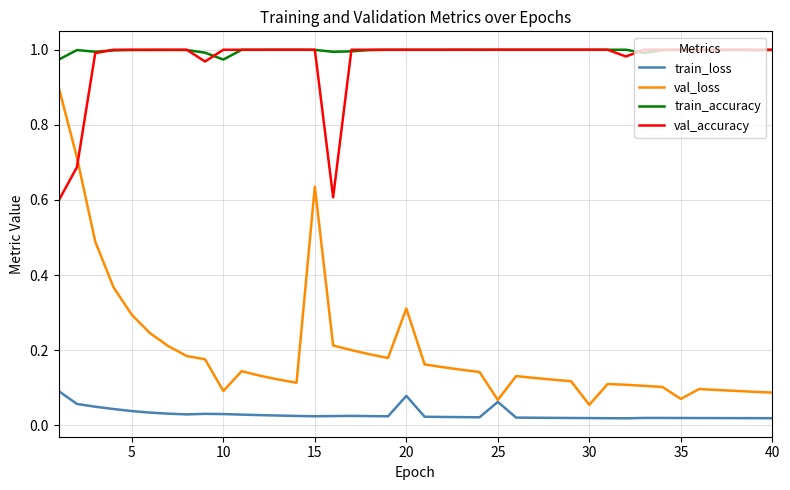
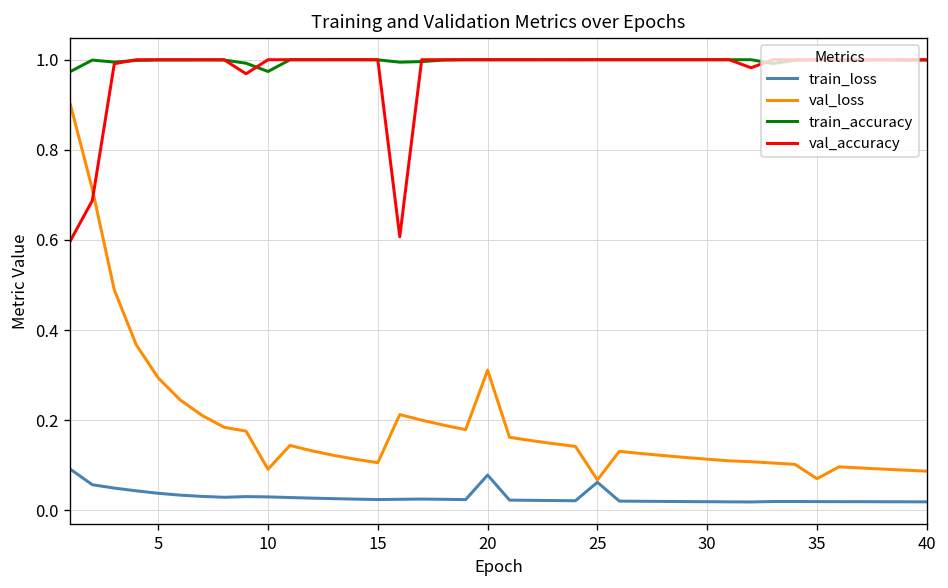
  {
    "train_loss": {
      "5": 0.04,
      "10": 0.03,
      "15": 0.02,
      "20": 0.08,
      "30": 0.02,
      "35": 0.02,
      "40": 0.02
    },
    "val_loss": {
      "5": 0.29,
      "10": 0.09,
-     "15": 0.64,
+     "15": 0.11,
      "20": 0.31,
-     "30": 0.05,
+     "30": 0.11,
      "35": 0.07,
      "40": 0.09
    },
    "train_accuracy": {
      "10": 0.97
    },
    "val_accuracy": {
      "10": 1.00
    }
  }
